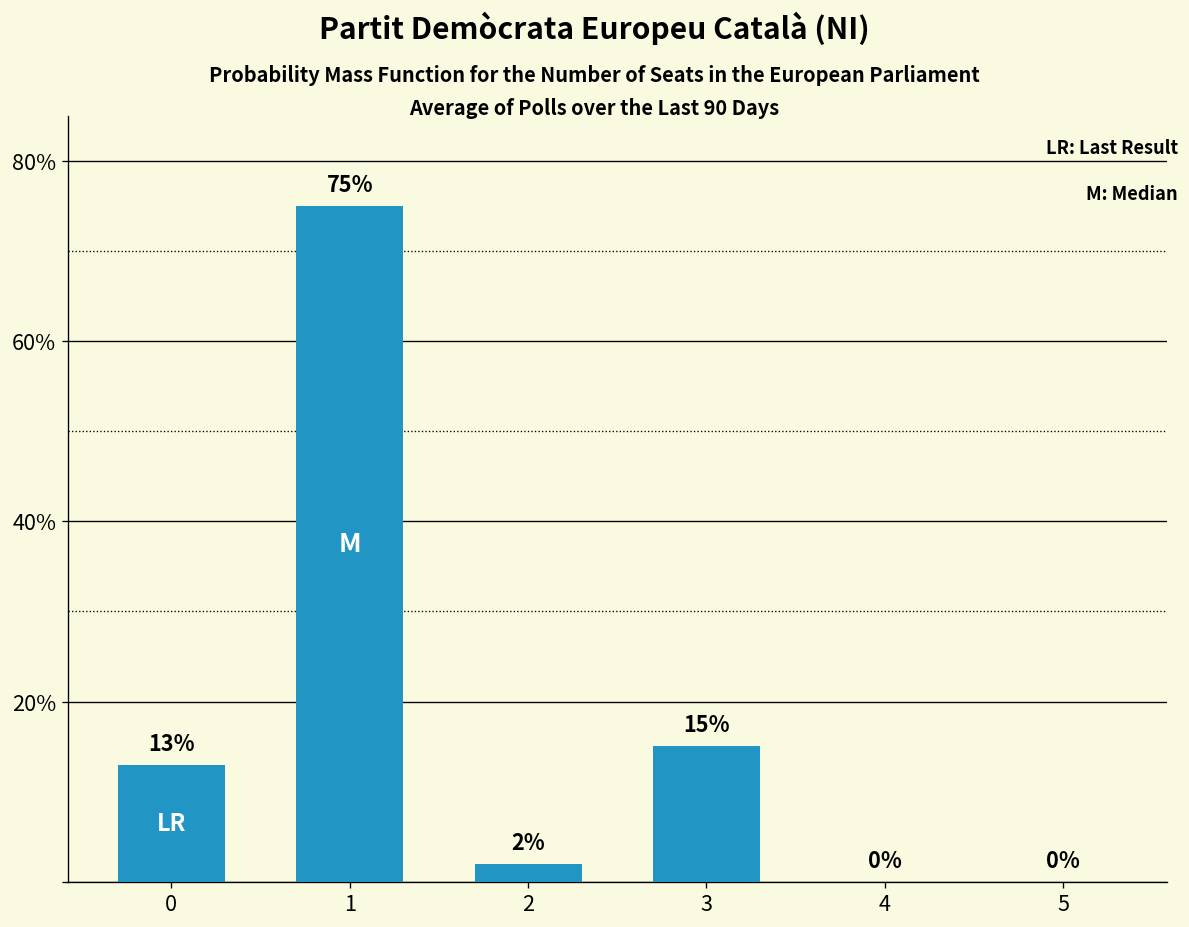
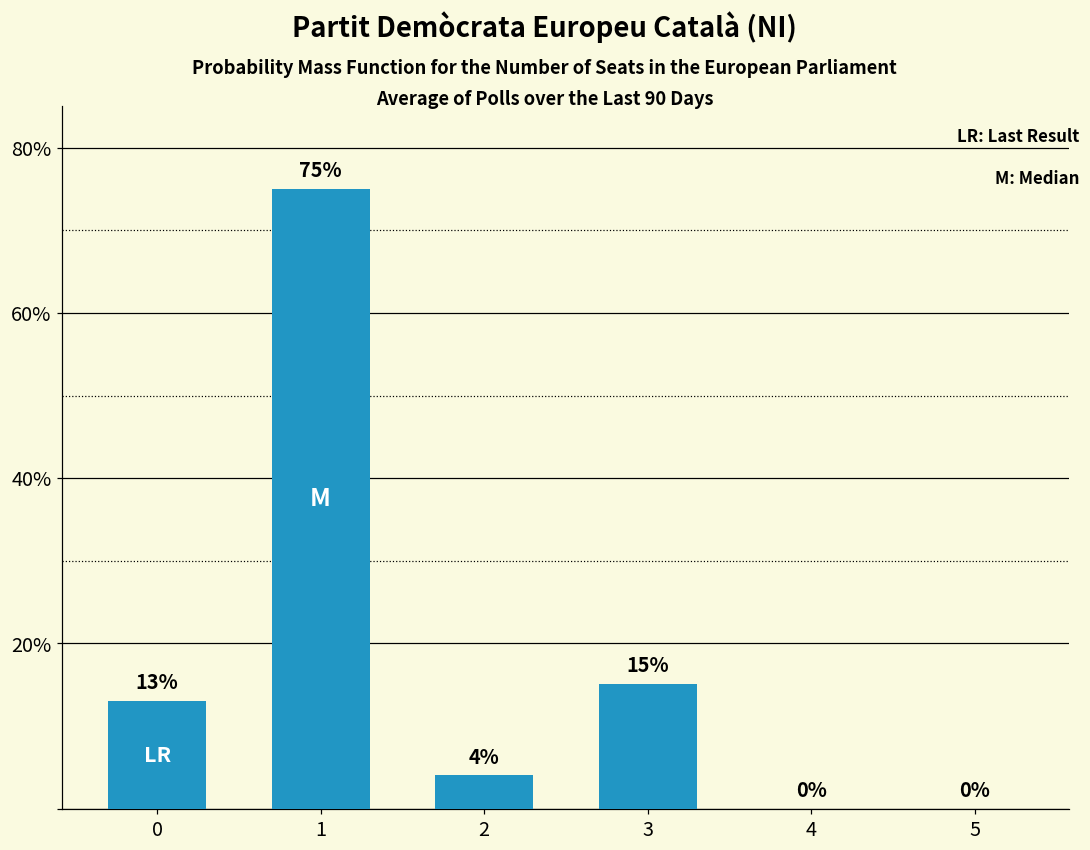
  {
    "0": "13%",
    "1": "75%",
-   "2": "2%",
+   "2": "4%",
    "3": "15%",
    "4": "0%",
    "5": "0%"
  }
